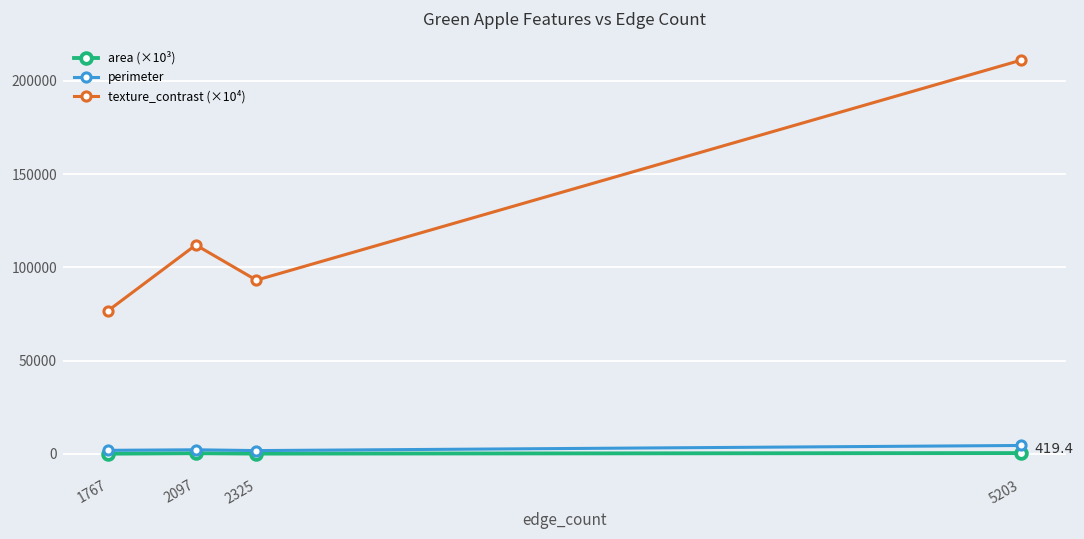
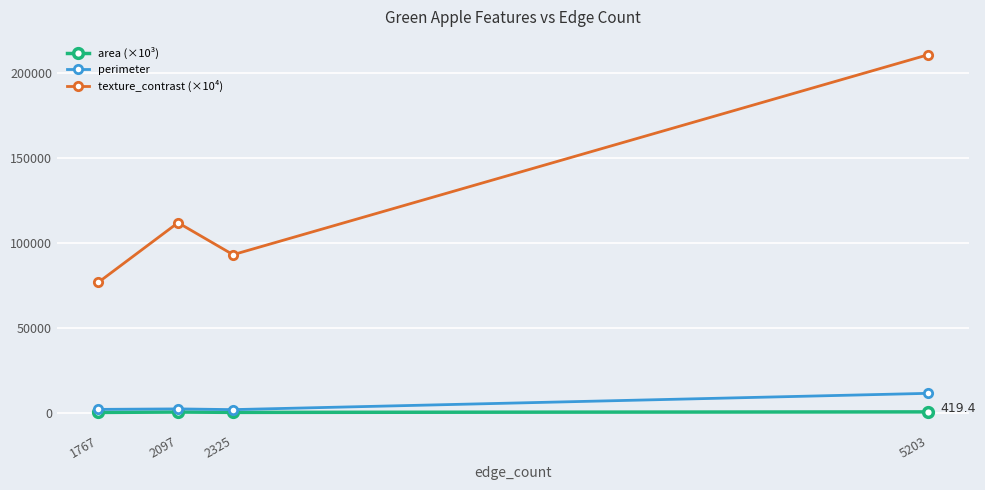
  {
    "area (×10³)": {
      "5203": 419.4
    },
    "perimeter": {
      "1767": 2000,
      "2097": 2000,
      "2325": 2000,
-     "5203": 4000
+     "5203": 11000
    },
    "texture_contrast (×10⁴)": {
      "1767": 77000,
      "2097": 112000,
      "2325": 93000,
      "5203": 211000
    }
  }
